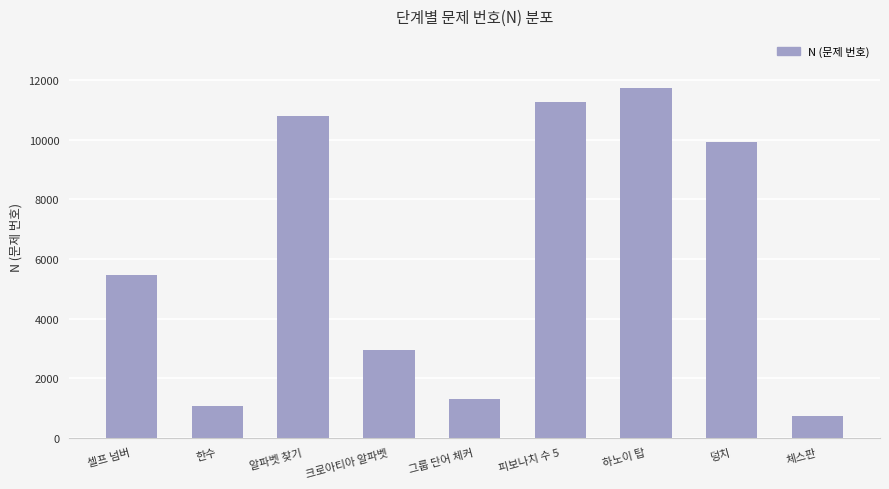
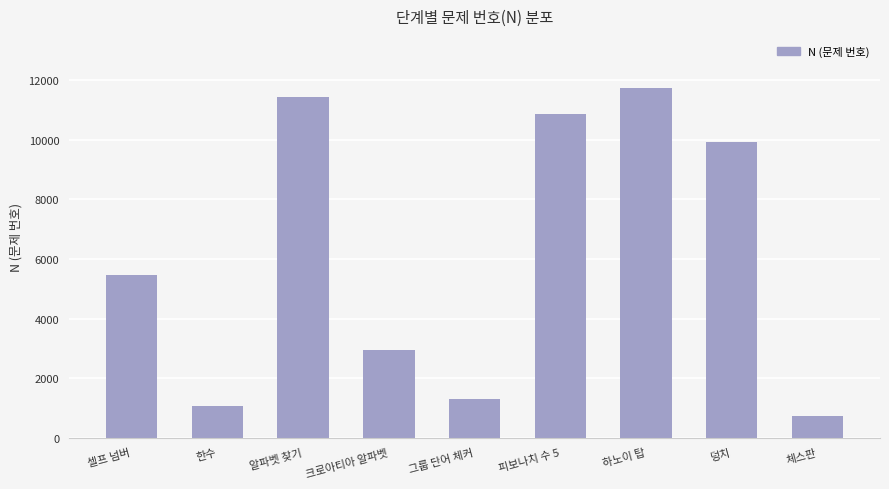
  {
    "셀프 넘버": 5400,
    "한수": 1100,
-   "알파벳 찾기": 10800,
+   "알파벳 찾기": 11400,
    "크로아티아 알파벳": 2900,
    "그룹 단어 체커": 1300,
-   "피보나치 수 5": 11300,
+   "피보나치 수 5": 10900,
    "하노이 탑": 11700,
    "덩치": 9900,
    "체스판": 700
  }
